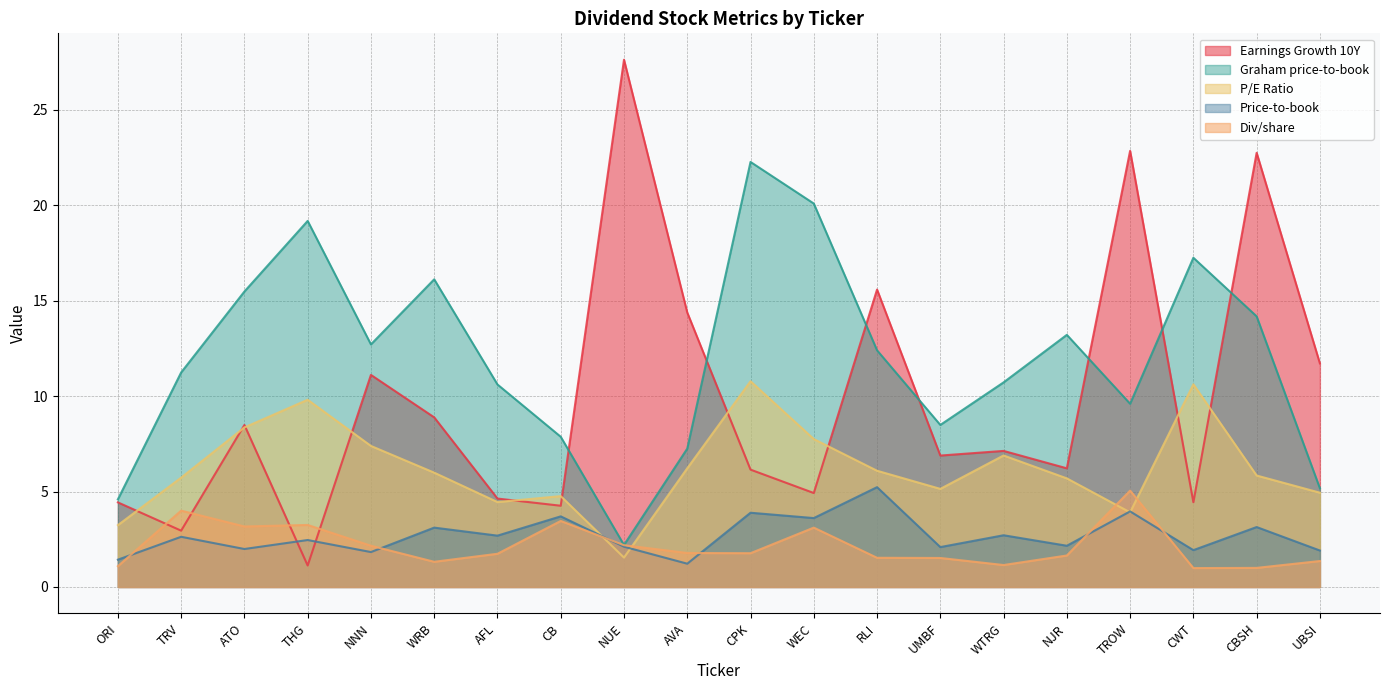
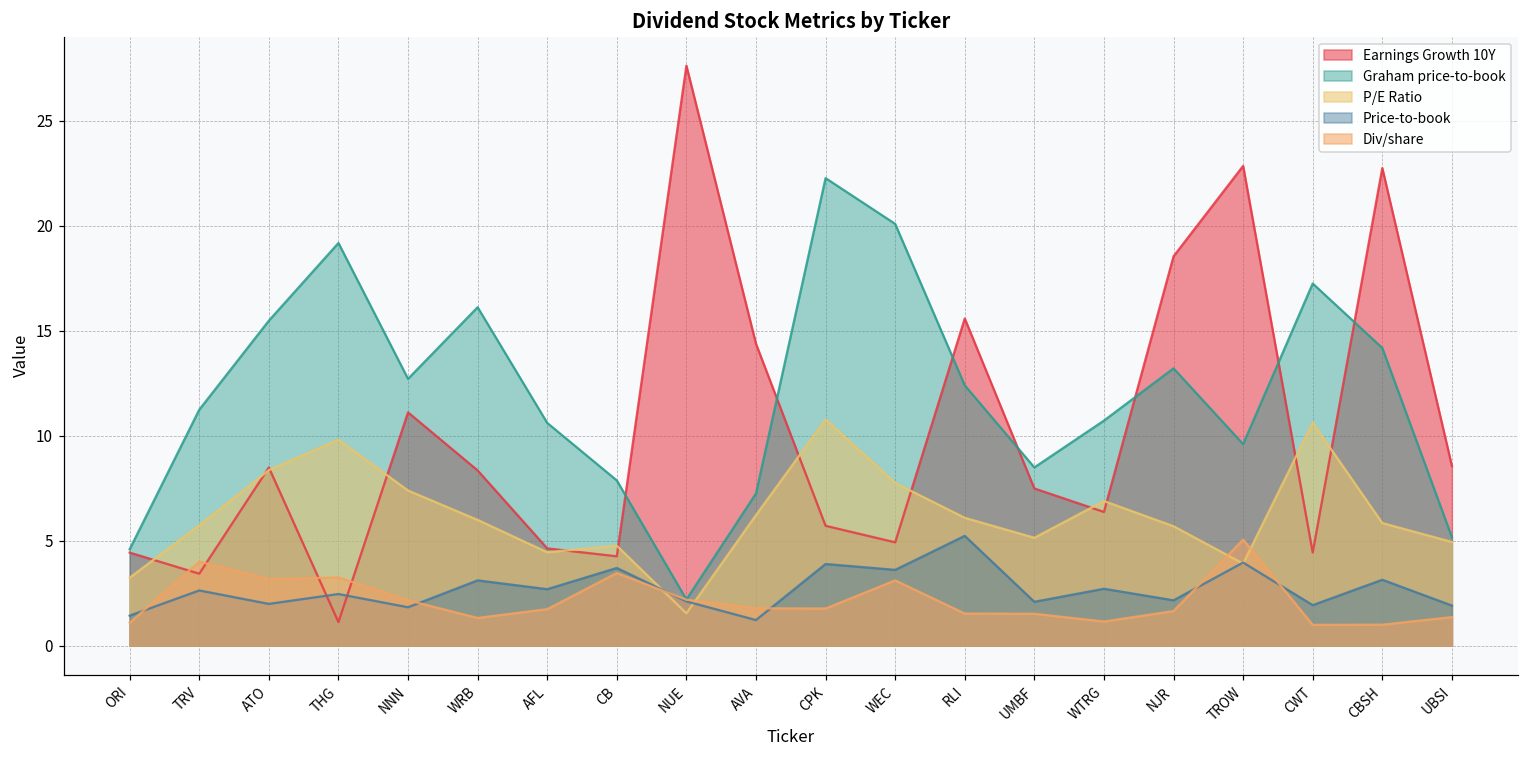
  {
    "Earnings Growth 10Y": {
      "ORI": 4.4,
-     "TRV": 3.0,
+     "TRV": 3.4,
      "THG": 1.1,
      "NNN": 11.1,
-     "WRB": 8.9,
+     "WRB": 8.3,
      "AFL": 4.6,
      "CB": 4.3,
      "NUE": 27.6,
      "AVA": 14.4,
-     "CPK": 6.1,
+     "CPK": 5.7,
      "WEC": 4.9,
      "RLI": 15.6,
-     "UMBF": 6.9,
-     "WTRG": 7.1,
-     "NJR": 6.2,
+     "UMBF": 7.5,
+     "WTRG": 6.4,
+     "NJR": 18.5,
      "TROW": 22.9,
      "CWT": 4.4,
      "CBSH": 22.7,
-     "UBSI": 11.7
+     "UBSI": 8.6
    }
  }
